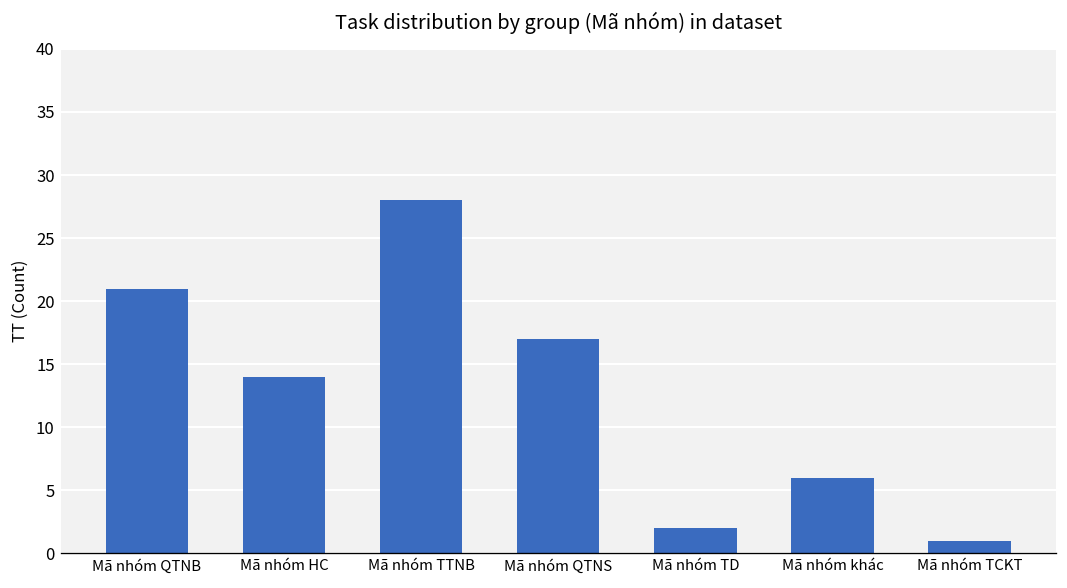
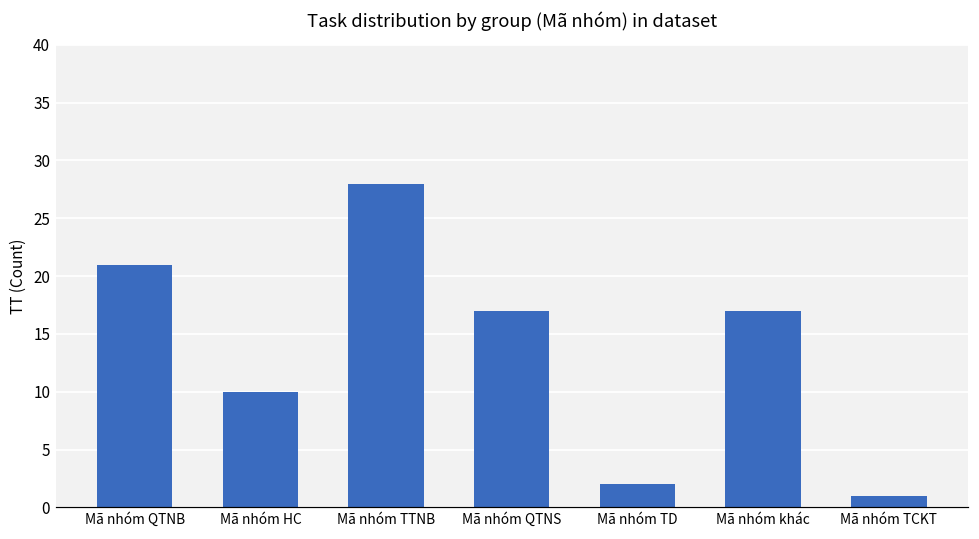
  {
    "Mã nhóm QTNB": 21,
-   "Mã nhóm HC": 14,
+   "Mã nhóm HC": 10,
    "Mã nhóm TTNB": 28,
    "Mã nhóm QTNS": 17,
    "Mã nhóm TD": 2,
-   "Mã nhóm khác": 6,
+   "Mã nhóm khác": 17,
    "Mã nhóm TCKT": 1
  }
